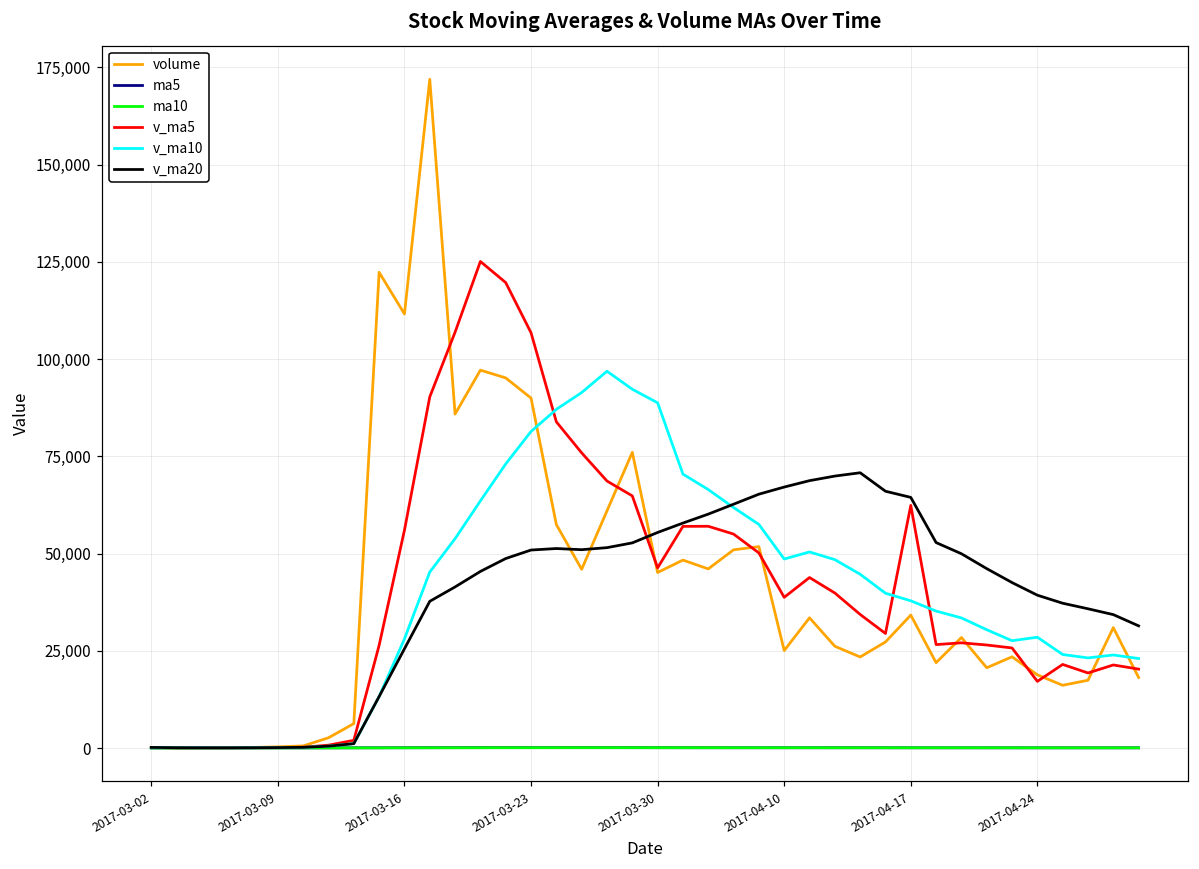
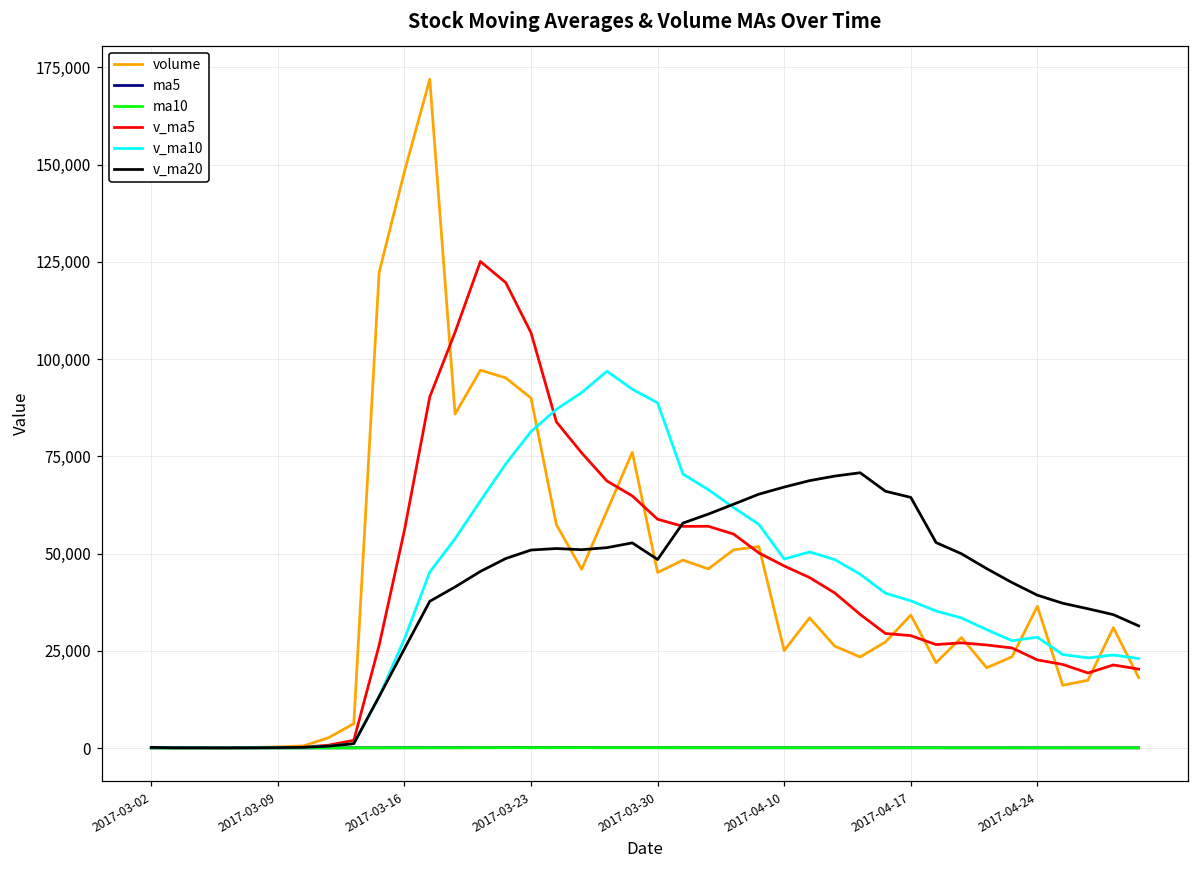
  {
    "volume": {
-     "2017-03-16": "112,000",
+     "2017-03-16": "148,000",
      "2017-03-23": "90,000",
      "2017-03-30": "45,000",
      "2017-04-10": "25,000",
      "2017-04-17": "34,000",
-     "2017-04-24": "19,000"
+     "2017-04-24": "36,000"
    },
    "ma10": {
      "2017-03-16": "0",
      "2017-03-23": "0",
      "2017-03-30": "0",
      "2017-04-10": "0",
      "2017-04-17": "0",
      "2017-04-24": "0"
    },
    "v_ma5": {
      "2017-03-16": "56,000",
      "2017-03-23": "107,000",
-     "2017-03-30": "46,000",
-     "2017-04-10": "39,000",
-     "2017-04-17": "62,000",
-     "2017-04-24": "17,000"
+     "2017-03-30": "59,000",
+     "2017-04-10": "47,000",
+     "2017-04-17": "29,000",
+     "2017-04-24": "23,000"
    },
    "v_ma10": {
      "2017-03-16": "28,000",
      "2017-03-23": "81,000",
      "2017-03-30": "89,000",
      "2017-04-10": "49,000",
      "2017-04-17": "38,000",
      "2017-04-24": "29,000"
    },
    "v_ma20": {
      "2017-03-16": "26,000",
      "2017-03-23": "51,000",
-     "2017-03-30": "55,000",
+     "2017-03-30": "48,000",
      "2017-04-10": "67,000",
      "2017-04-17": "64,000",
      "2017-04-24": "39,000"
    }
  }
